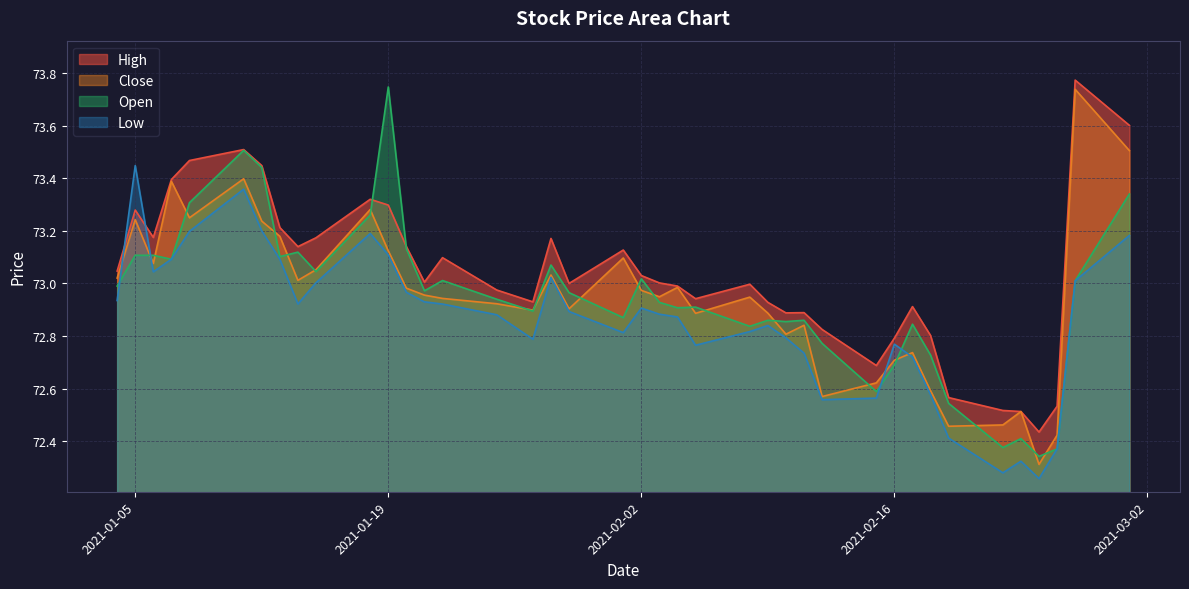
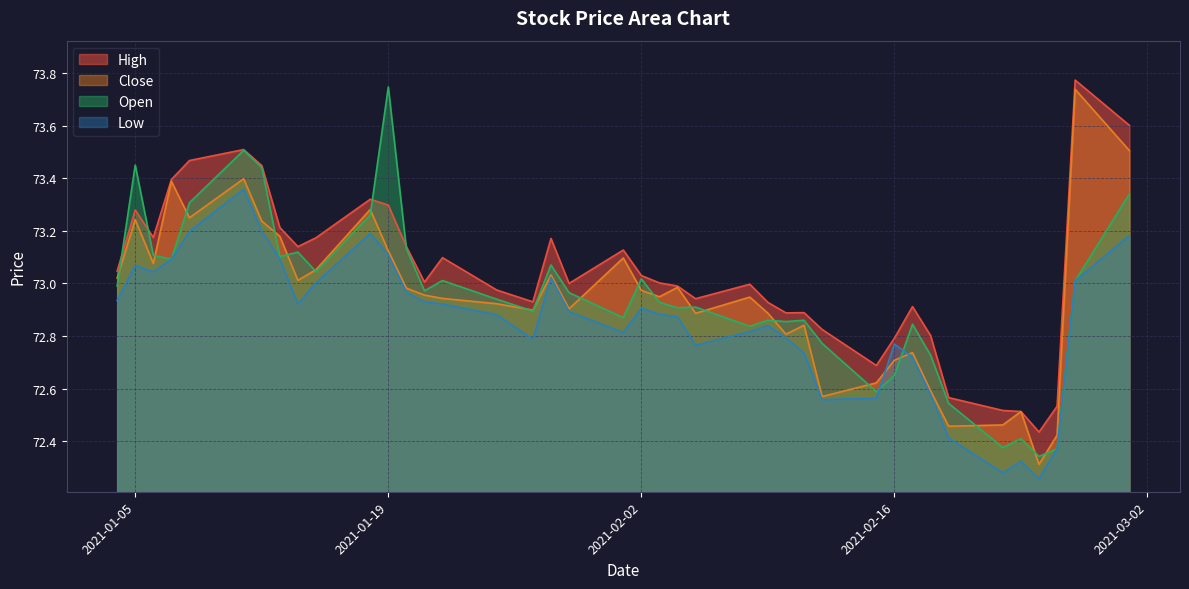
  {
    "Open": {
-     "2021-01-05": 73.11,
+     "2021-01-05": 73.45,
      "2021-01-19": 73.75,
      "2021-02-02": 73.02,
-     "2021-02-16": 72.69
+     "2021-02-16": 72.65
    },
    "Low": {
-     "2021-01-05": 73.45,
+     "2021-01-05": 73.07,
      "2021-01-19": 73.11,
      "2021-02-02": 72.91,
      "2021-02-16": 72.77
    }
  }
